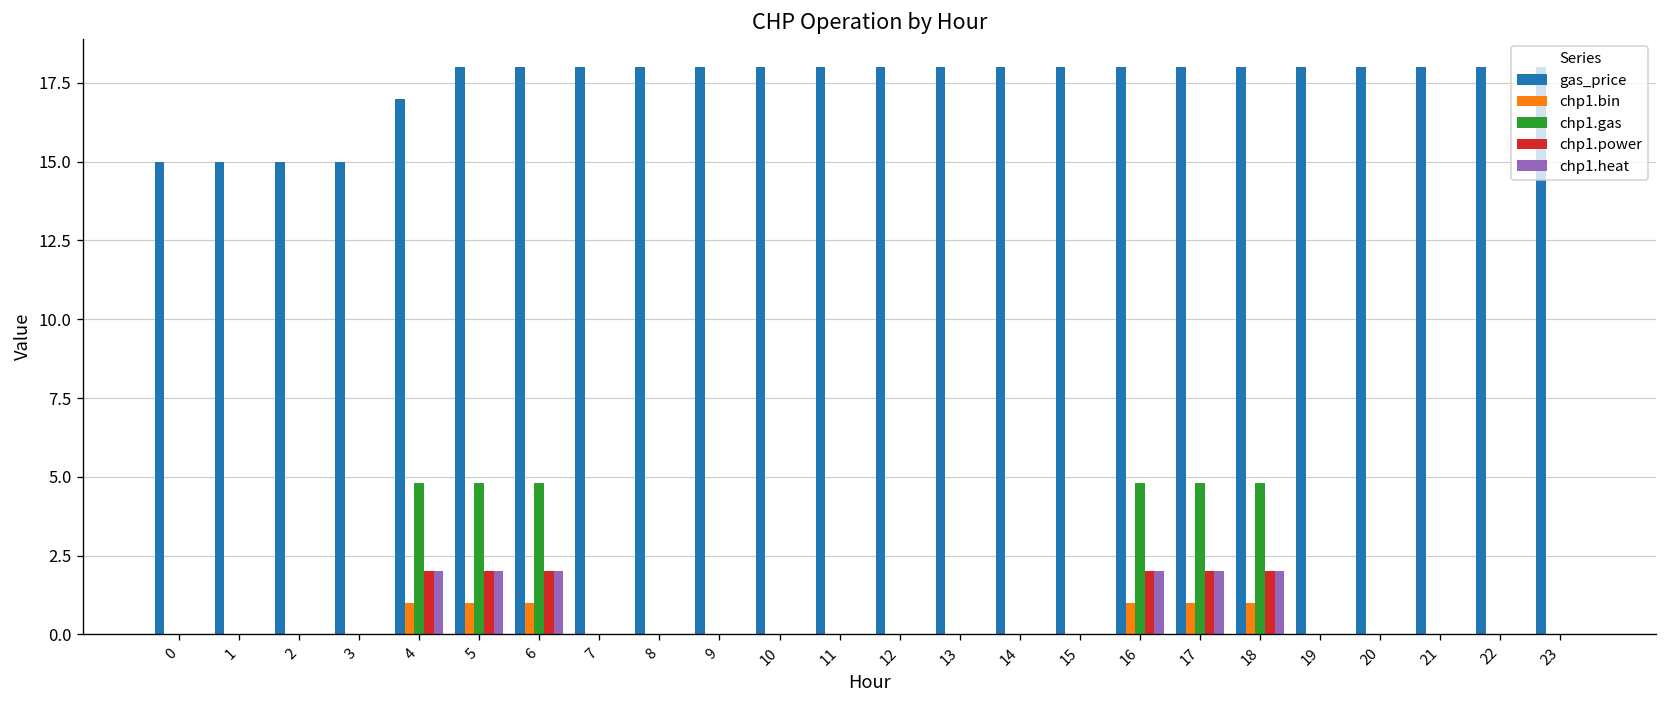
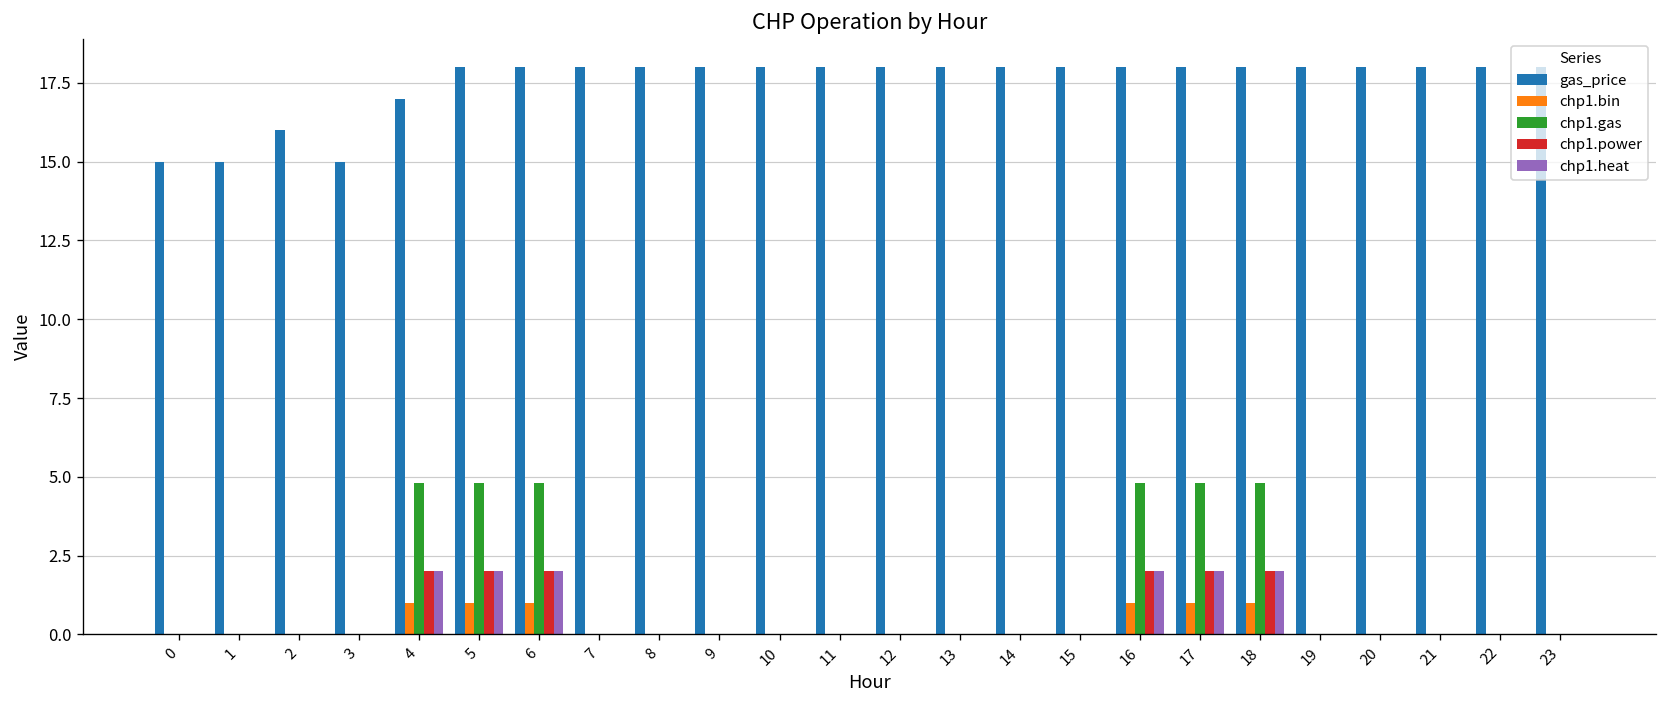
  {
    "gas_price": {
      "0": 15,
      "1": 15,
-     "2": 15,
+     "2": 16,
      "3": 15,
      "4": 17,
      "5": 18,
      "6": 18,
      "7": 18,
      "8": 18,
      "9": 18,
      "10": 18,
      "11": 18,
      "12": 18,
      "13": 18,
      "14": 18,
      "15": 18,
      "16": 18,
      "17": 18,
      "18": 18,
      "19": 18,
      "20": 18,
      "21": 18,
      "22": 18
    },
    "chp1.bin": {
      "0": 0,
      "1": 0,
      "2": 0,
      "3": 0,
      "4": 1,
      "5": 1,
      "6": 1,
      "7": 0,
      "8": 0,
      "9": 0,
      "10": 0,
      "11": 0,
      "12": 0,
      "13": 0,
      "14": 0,
      "15": 0,
      "16": 1,
      "17": 1,
      "18": 1,
      "19": 0,
      "20": 0,
      "21": 0,
      "22": 0,
      "23": 0
    },
    "chp1.gas": {
      "0": 0,
      "1": 0,
      "2": 0,
      "3": 0,
      "4": 4.8,
      "5": 4.8,
      "6": 4.8,
      "7": 0,
      "8": 0,
      "9": 0,
      "10": 0,
      "11": 0,
      "12": 0,
      "13": 0,
      "14": 0,
      "15": 0,
      "16": 4.8,
      "17": 4.8,
      "18": 4.8,
      "19": 0,
      "20": 0,
      "21": 0,
      "22": 0,
      "23": 0
    },
    "chp1.power": {
      "0": 0,
      "1": 0,
      "2": 0,
      "3": 0,
      "4": 2,
      "5": 2,
      "6": 2,
      "7": 0,
      "8": 0,
      "9": 0,
      "10": 0,
      "11": 0,
      "12": 0,
      "13": 0,
      "14": 0,
      "15": 0,
      "16": 2,
      "17": 2,
      "18": 2,
      "19": 0,
      "20": 0,
      "21": 0,
      "22": 0,
      "23": 0
    },
    "chp1.heat": {
      "0": 0,
      "1": 0,
      "2": 0,
      "3": 0,
      "4": 2,
      "5": 2,
      "6": 2,
      "7": 0,
      "8": 0,
      "9": 0,
      "10": 0,
      "11": 0,
      "12": 0,
      "13": 0,
      "14": 0,
      "15": 0,
      "16": 2,
      "17": 2,
      "18": 2,
      "19": 0,
      "20": 0,
      "21": 0,
      "22": 0,
      "23": 0
    }
  }
